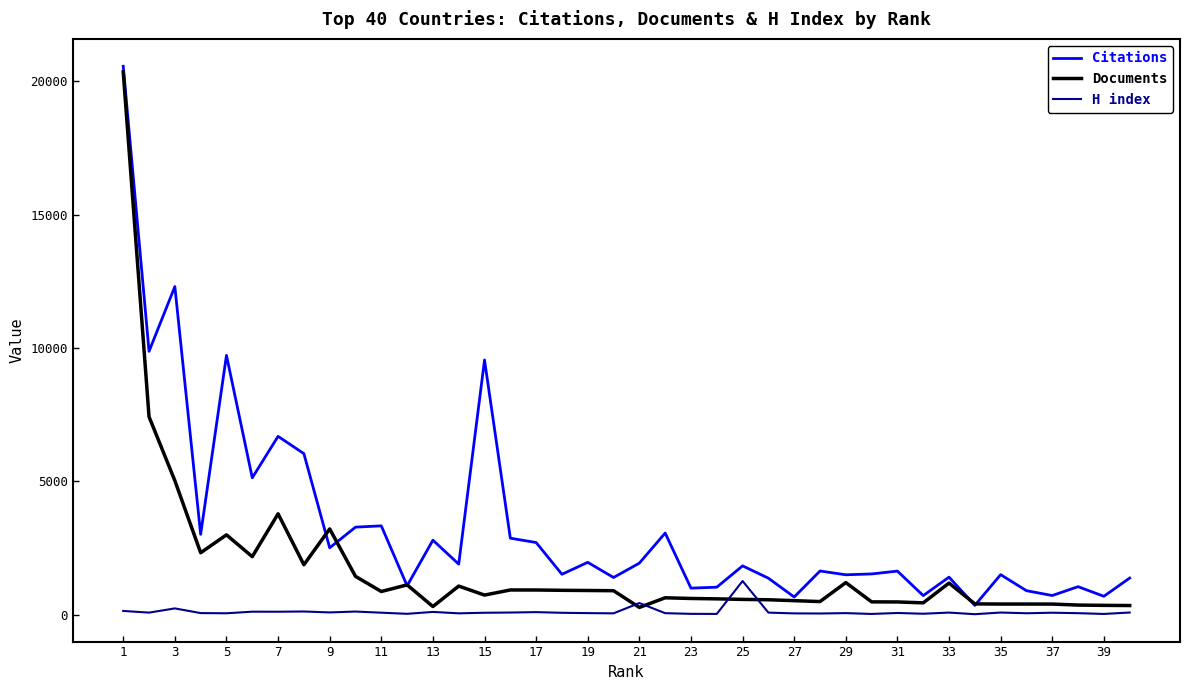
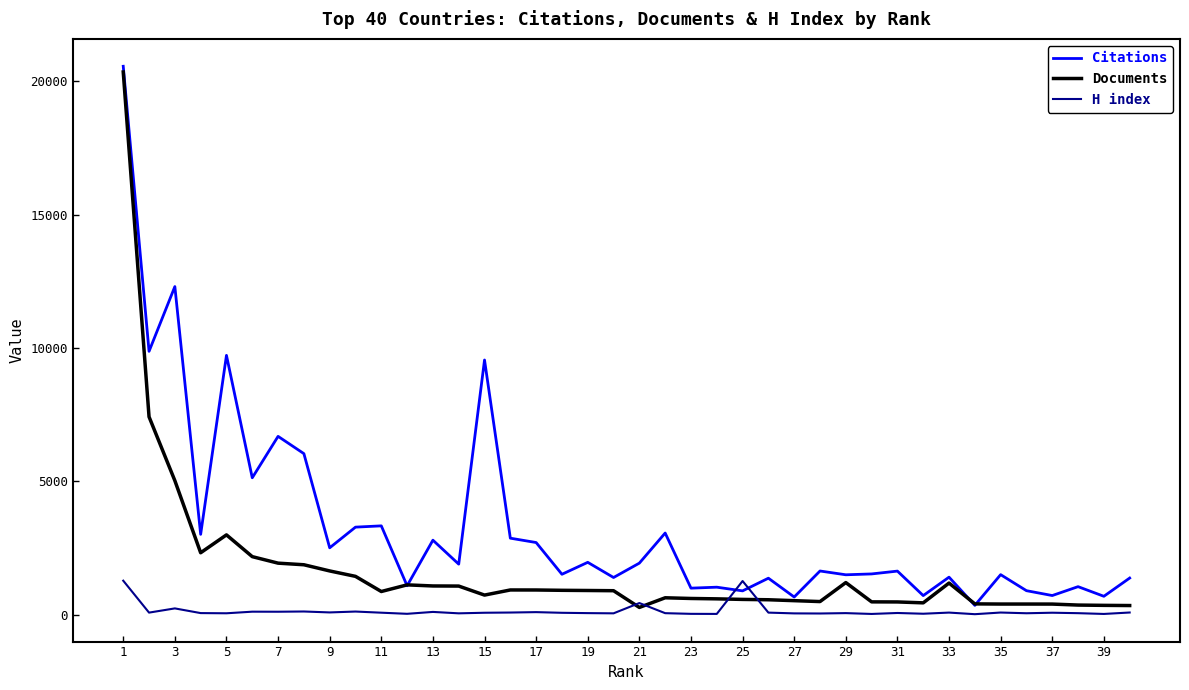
  {
    "Citations": {
      "1": 20600,
      "3": 12300,
      "5": 9700,
      "7": 6700,
      "9": 2500,
      "11": 3300,
      "13": 2800,
      "15": 9500,
      "17": 2700,
      "19": 2000,
      "21": 1900,
      "23": 1000,
-     "25": 1800,
+     "25": 900,
      "27": 700,
      "29": 1500,
      "31": 1600,
      "33": 1400,
      "35": 1500,
      "37": 700,
      "39": 700
    },
    "Documents": {
      "1": 20300,
      "3": 5000,
      "5": 3000,
-     "7": 3800,
-     "9": 3200,
+     "7": 1900,
+     "9": 1600,
      "11": 900,
-     "13": 300,
+     "13": 1100,
      "15": 700,
      "17": 900,
      "19": 900,
      "21": 300,
      "23": 600,
      "25": 600,
      "27": 500,
      "29": 1200,
      "31": 500,
      "33": 1200,
      "35": 400,
      "37": 400,
      "39": 400
    },
    "H index": {
-     "1": 100,
+     "1": 1300,
      "3": 200,
      "5": 100,
      "7": 100,
      "9": 100,
      "11": 100,
      "13": 100,
      "15": 100,
      "17": 100,
      "19": 100,
      "21": 400,
      "23": 0,
      "25": 1300,
      "27": 100,
      "29": 100,
      "31": 100,
      "33": 100,
      "35": 100,
      "37": 100,
      "39": 0
    }
  }
